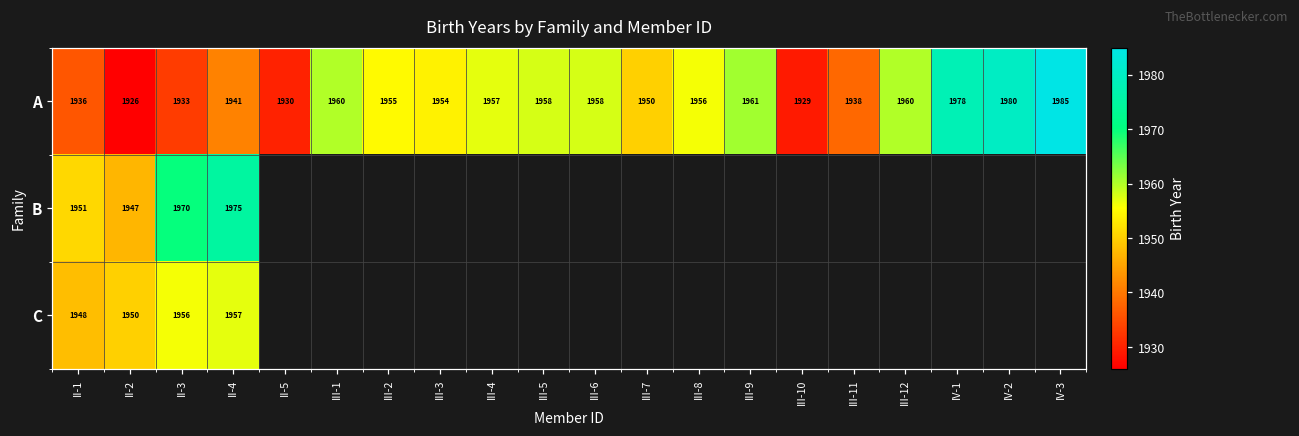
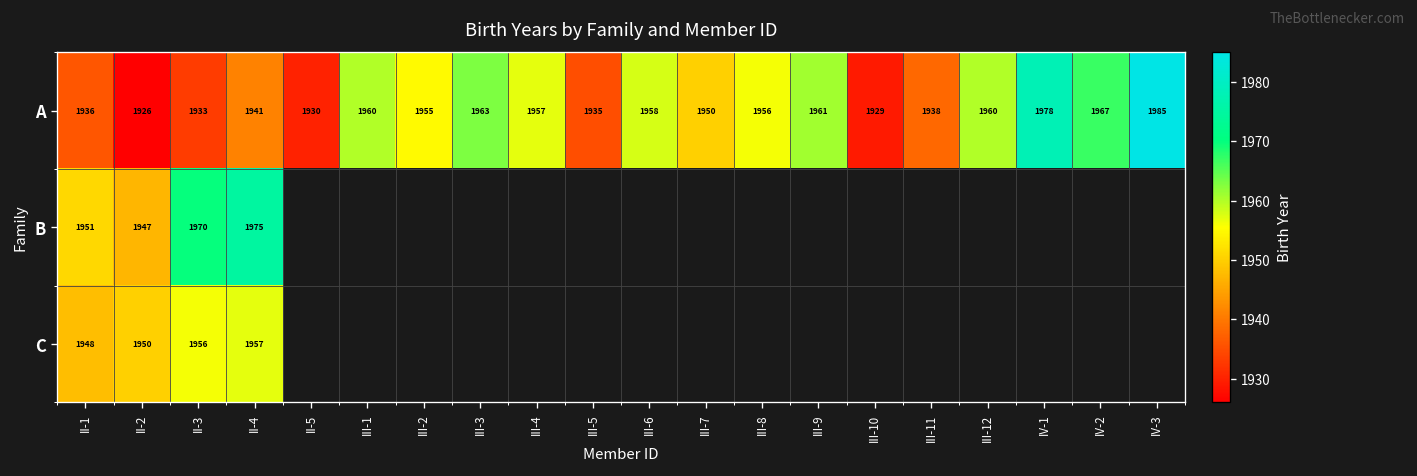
  {
    "A": {
      "II-1": 1936,
      "II-2": 1926,
      "II-3": 1933,
      "II-4": 1941,
      "II-5": 1930,
      "III-1": 1960,
      "III-2": 1955,
-     "III-3": 1954,
+     "III-3": 1963,
      "III-4": 1957,
-     "III-5": 1958,
+     "III-5": 1935,
      "III-6": 1958,
      "III-7": 1950,
      "III-8": 1956,
      "III-9": 1961,
      "III-10": 1929,
      "III-11": 1938,
      "III-12": 1960,
      "IV-1": 1978,
-     "IV-2": 1980,
+     "IV-2": 1967,
      "IV-3": 1985
    },
    "B": {
      "II-1": 1951,
      "II-2": 1947,
      "II-3": 1970,
      "II-4": 1975
    },
    "C": {
      "II-1": 1948,
      "II-2": 1950,
      "II-3": 1956,
      "II-4": 1957
    }
  }
